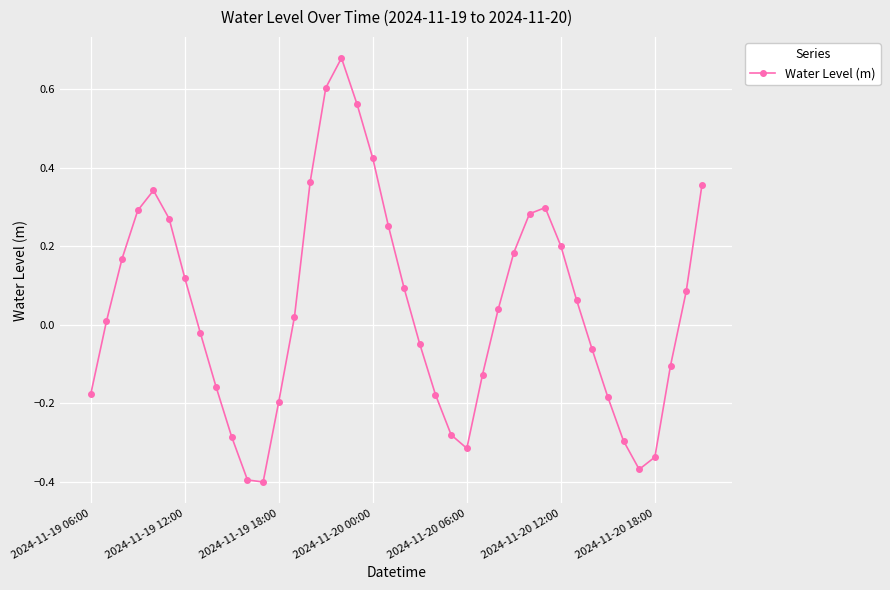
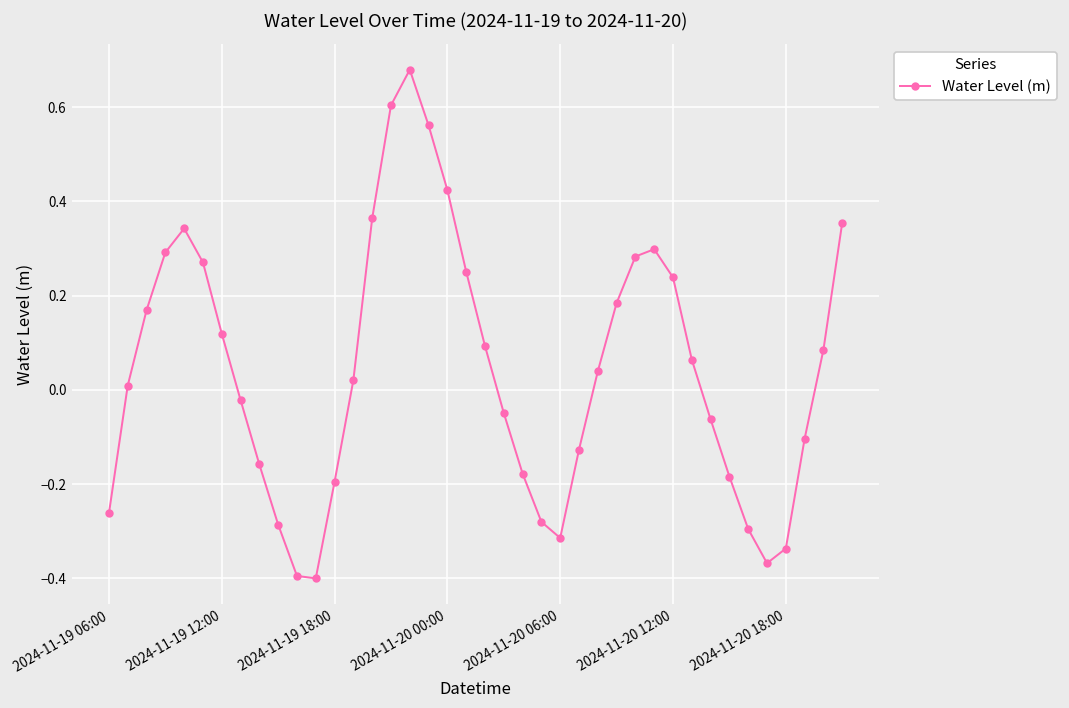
  {
-   "2024-11-19 06:00": -0.18,
+   "2024-11-19 06:00": -0.26,
    "2024-11-19 12:00": 0.12,
    "2024-11-19 18:00": -0.20,
    "2024-11-20 00:00": 0.42,
    "2024-11-20 06:00": -0.31,
-   "2024-11-20 12:00": 0.20,
+   "2024-11-20 12:00": 0.24,
    "2024-11-20 18:00": -0.34
  }
